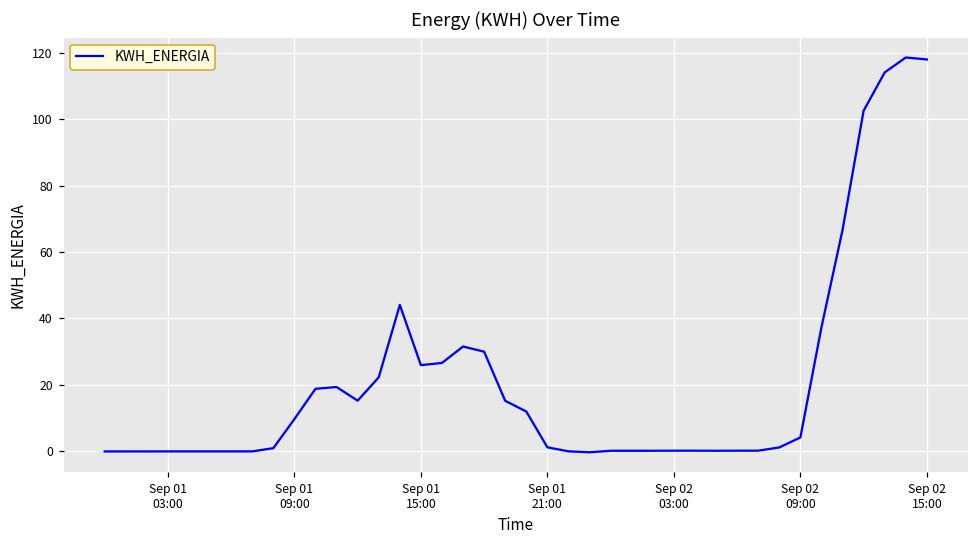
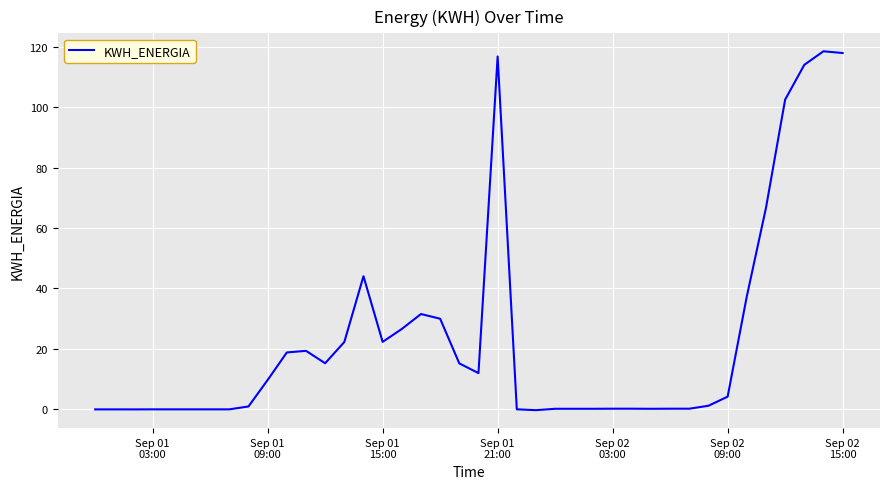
  {
    "Sep 01 03:00": 0,
    "Sep 01 09:00": 10,
-   "Sep 01 15:00": 26,
-   "Sep 01 21:00": 1,
+   "Sep 01 15:00": 22,
+   "Sep 01 21:00": 117,
    "Sep 02 03:00": 0,
    "Sep 02 09:00": 4,
    "Sep 02 15:00": 118
  }
